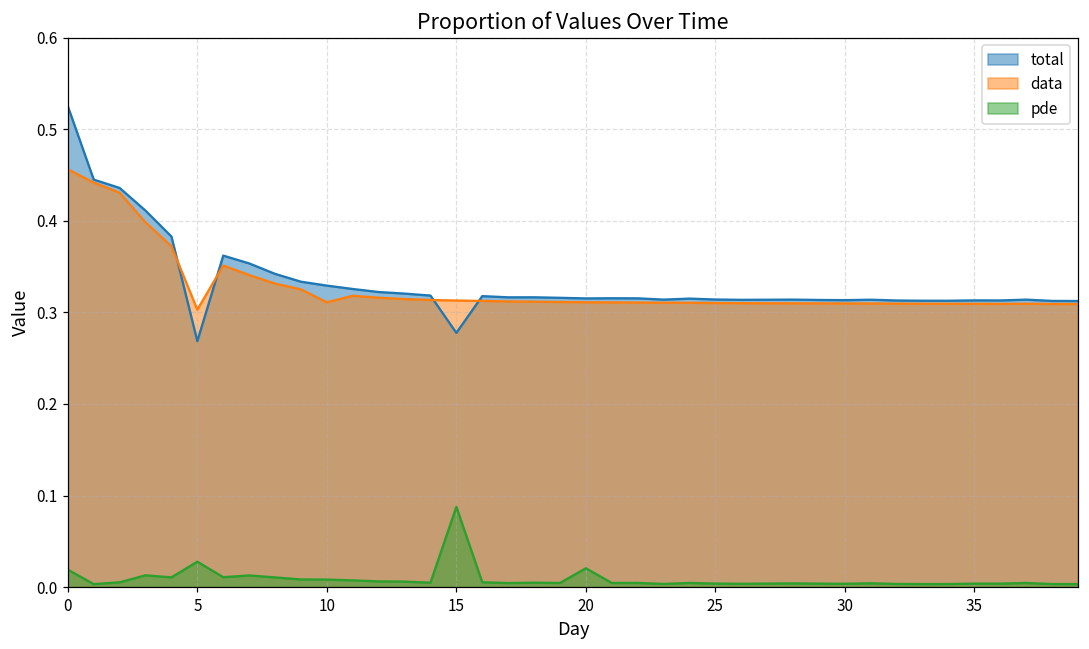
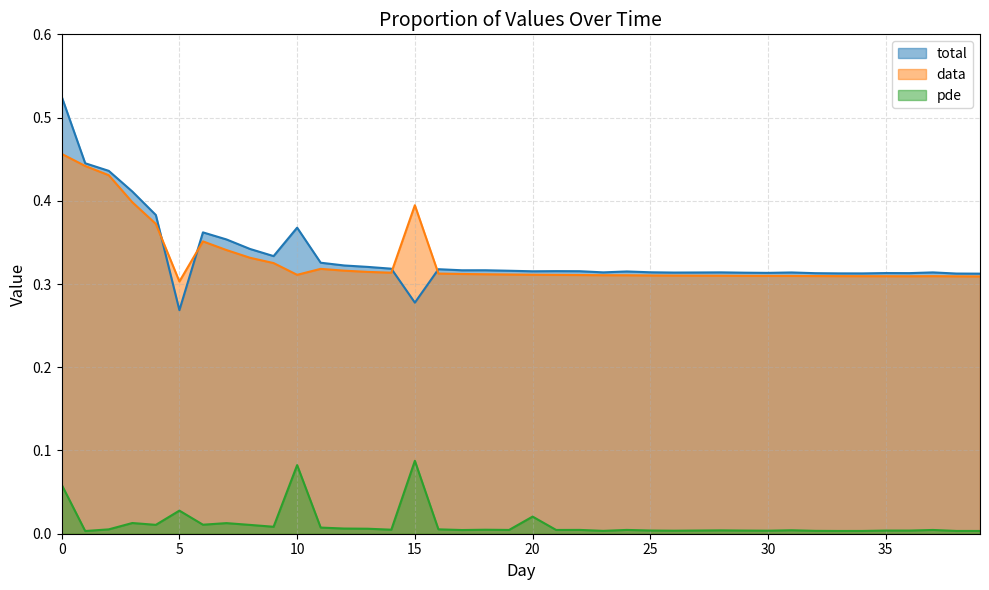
  {
    "total": {
      "0": 0.53,
      "5": 0.27,
-     "10": 0.33,
+     "10": 0.37,
      "15": 0.28,
      "20": 0.32,
      "25": 0.31,
      "30": 0.31,
      "35": 0.31
    },
    "data": {
      "0": 0.46,
      "5": 0.30,
      "10": 0.31,
-     "15": 0.31,
+     "15": 0.39,
      "20": 0.31,
      "25": 0.31,
      "30": 0.31,
      "35": 0.31
    },
    "pde": {
-     "0": 0.02,
+     "0": 0.06,
      "5": 0.03,
-     "10": 0.01,
+     "10": 0.08,
      "15": 0.09,
      "20": 0.02,
      "25": 0.00,
      "30": 0.00,
      "35": 0.00
    }
  }
